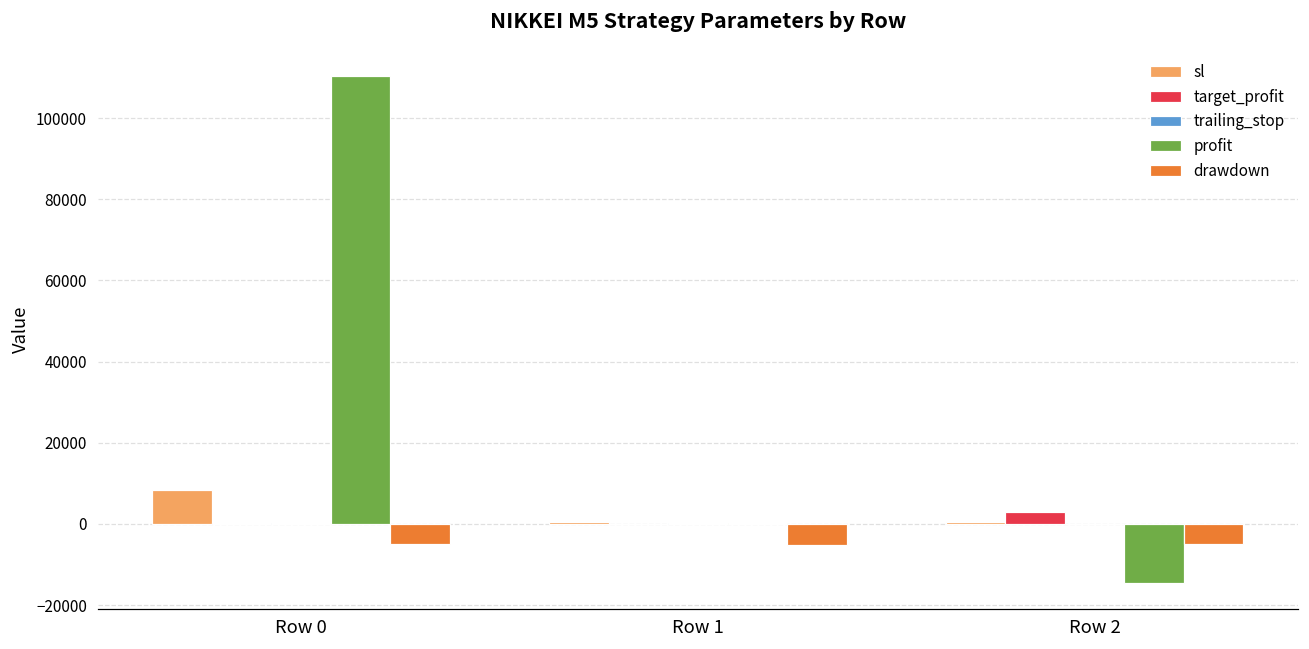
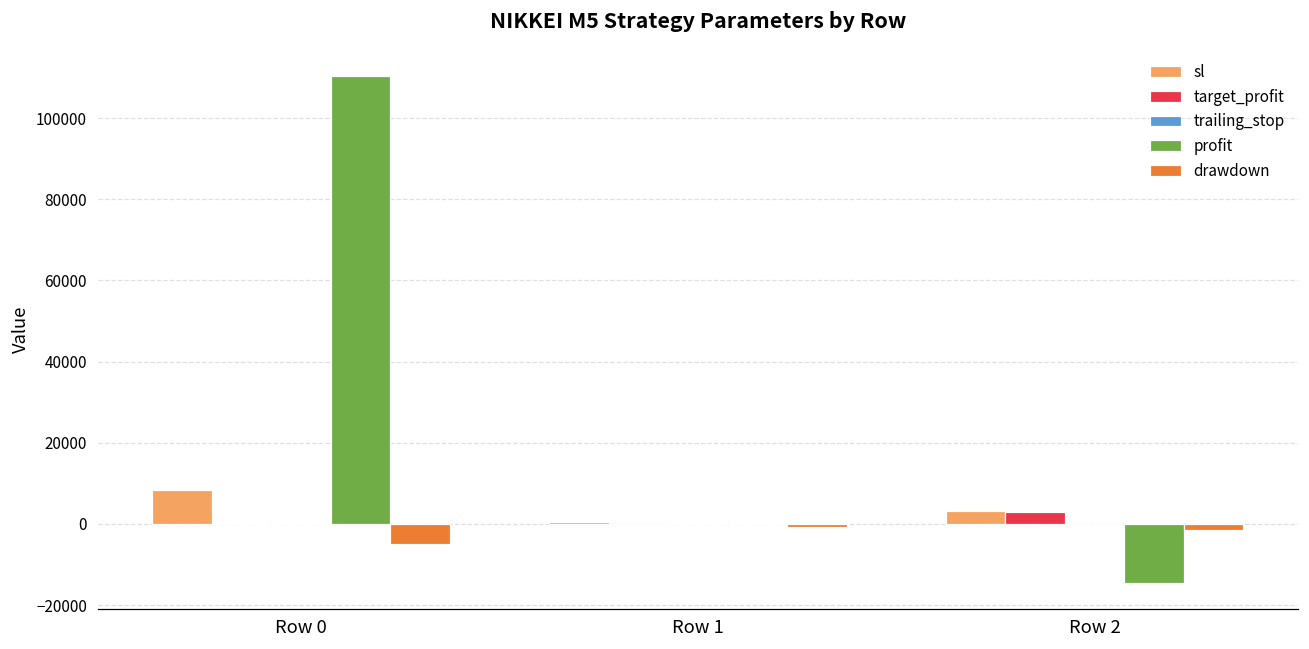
  {
    "sl": {
      "Row 0": 8000,
-     "Row 2": 0
+     "Row 2": 3000
    },
    "target_profit": {
      "Row 1": 0,
      "Row 2": 3000
    },
    "profit": {
      "Row 0": 110000,
      "Row 2": -15000
    },
    "drawdown": {
      "Row 0": -5000,
-     "Row 1": -5000,
-     "Row 2": -5000
+     "Row 1": -1000,
+     "Row 2": -1000
    }
  }
